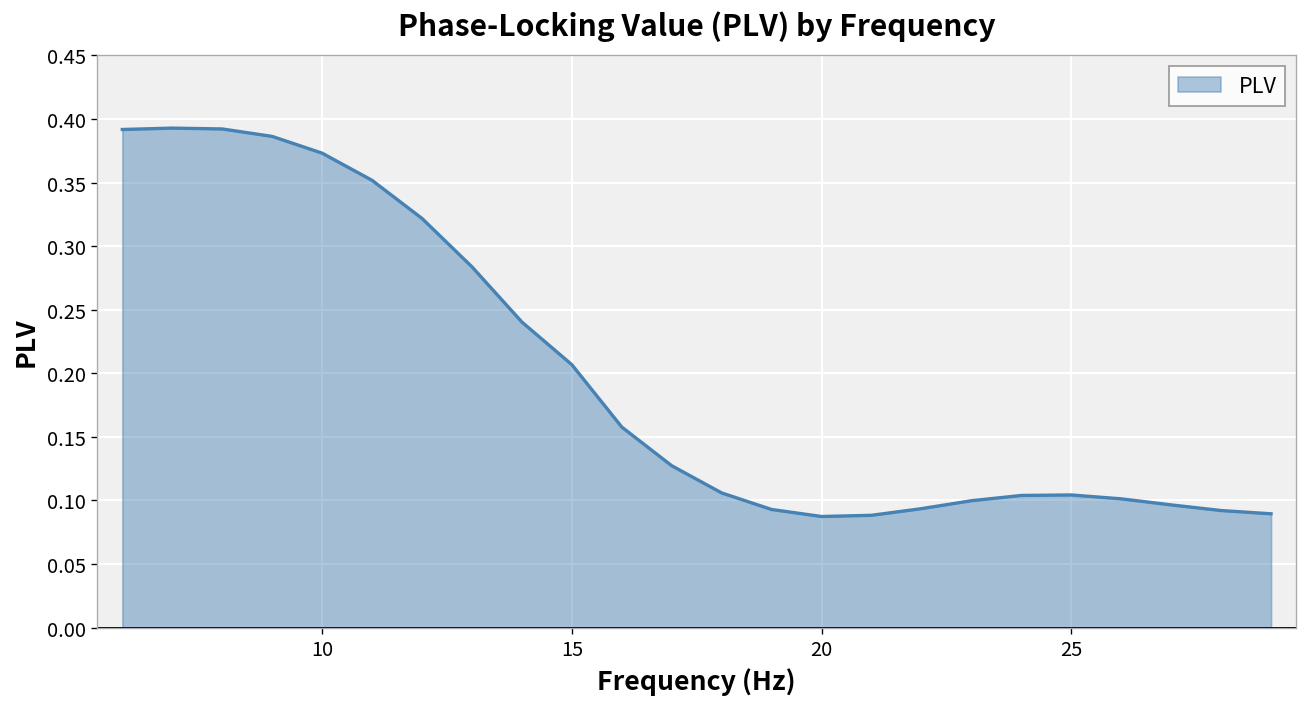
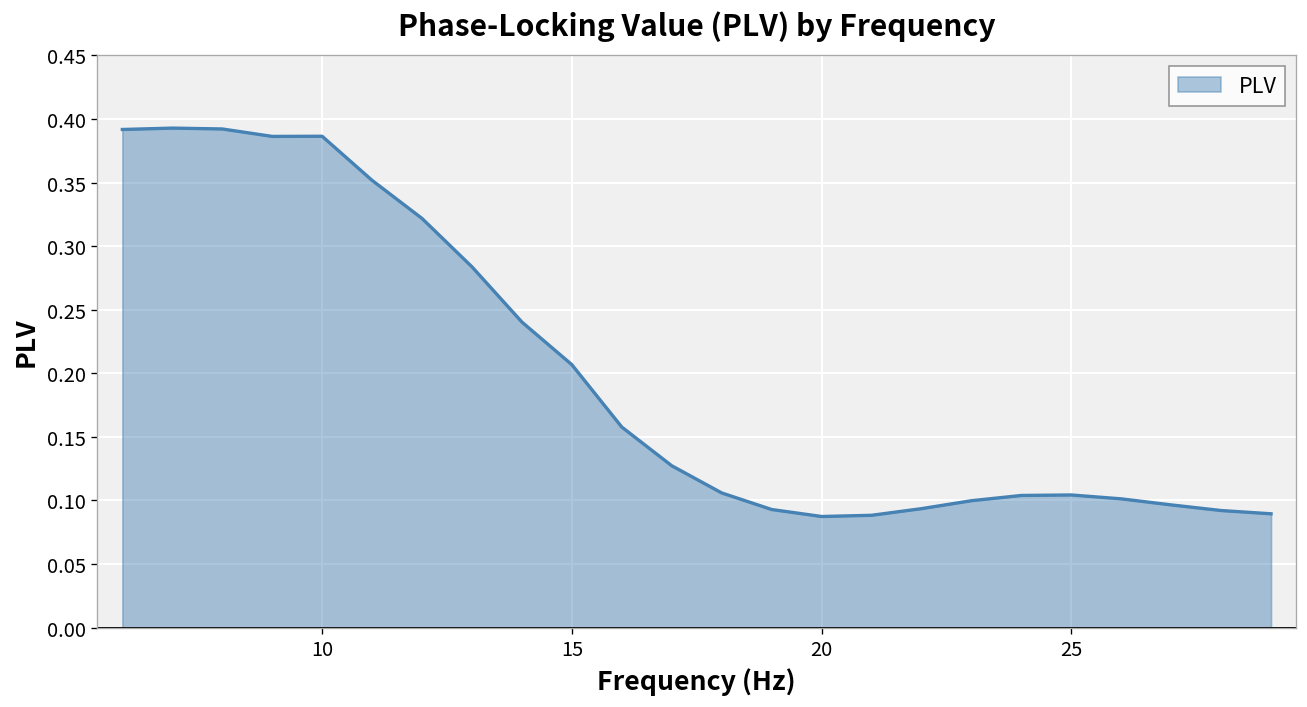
  {
-   "10": 0.373,
+   "10": 0.386,
    "15": 0.207,
    "20": 0.087,
    "25": 0.104
  }
